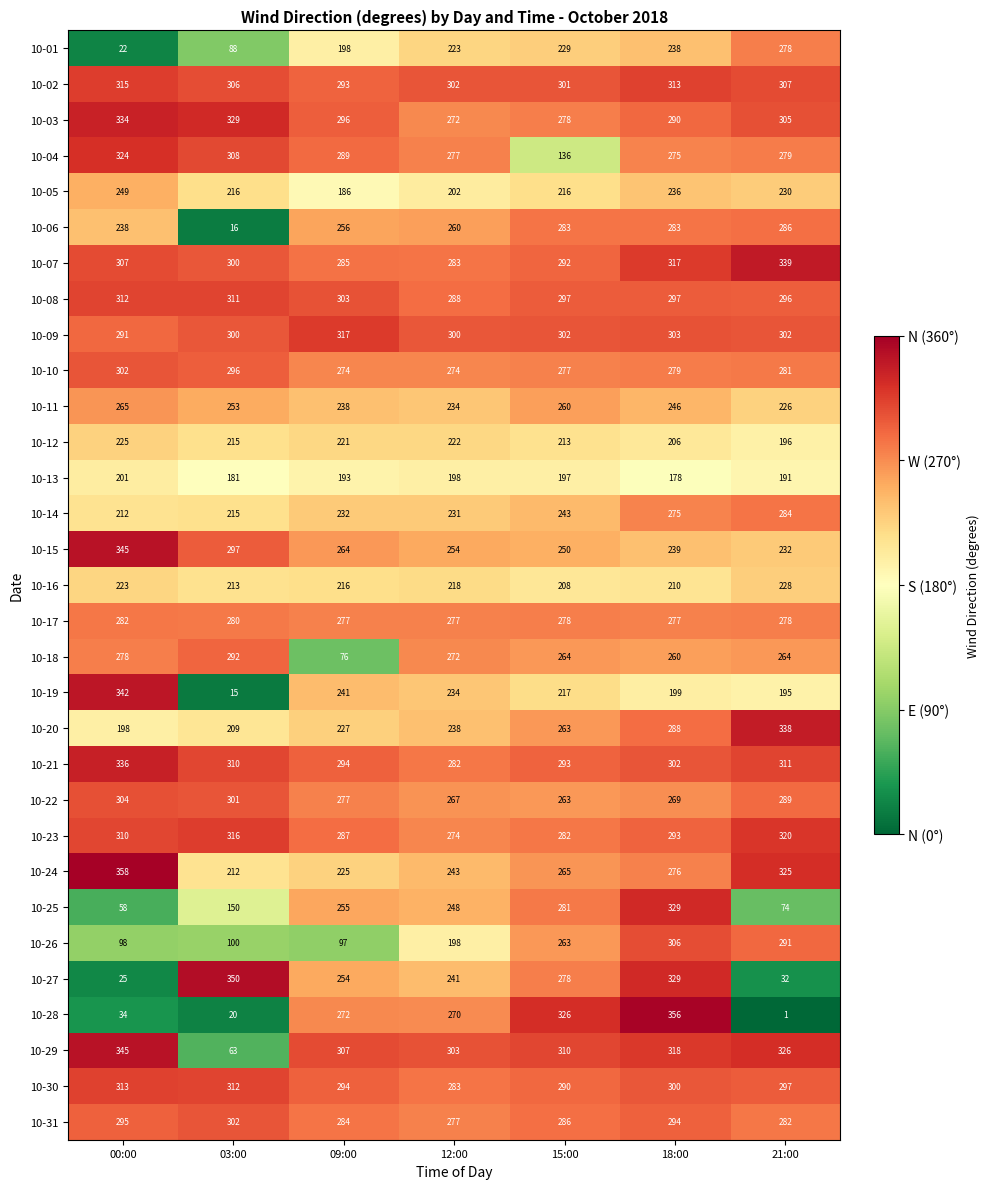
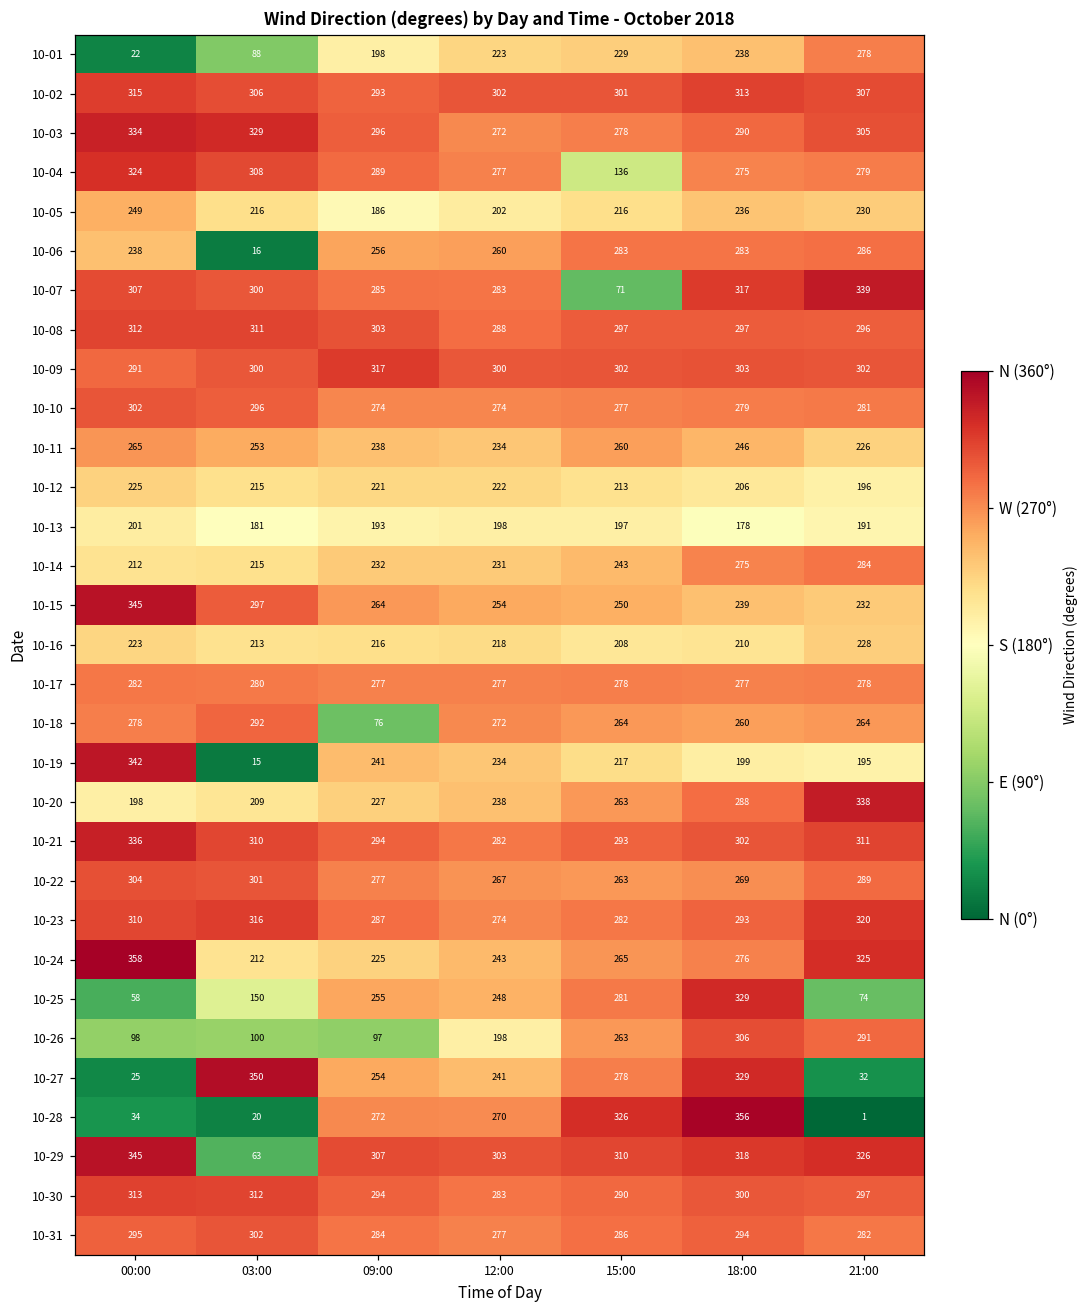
  {
    "10-07": {
      "00:00": 307,
      "03:00": 300,
      "09:00": 285,
      "12:00": 283,
-     "15:00": 292,
+     "15:00": 71,
      "18:00": 317,
      "21:00": 339
    }
  }
